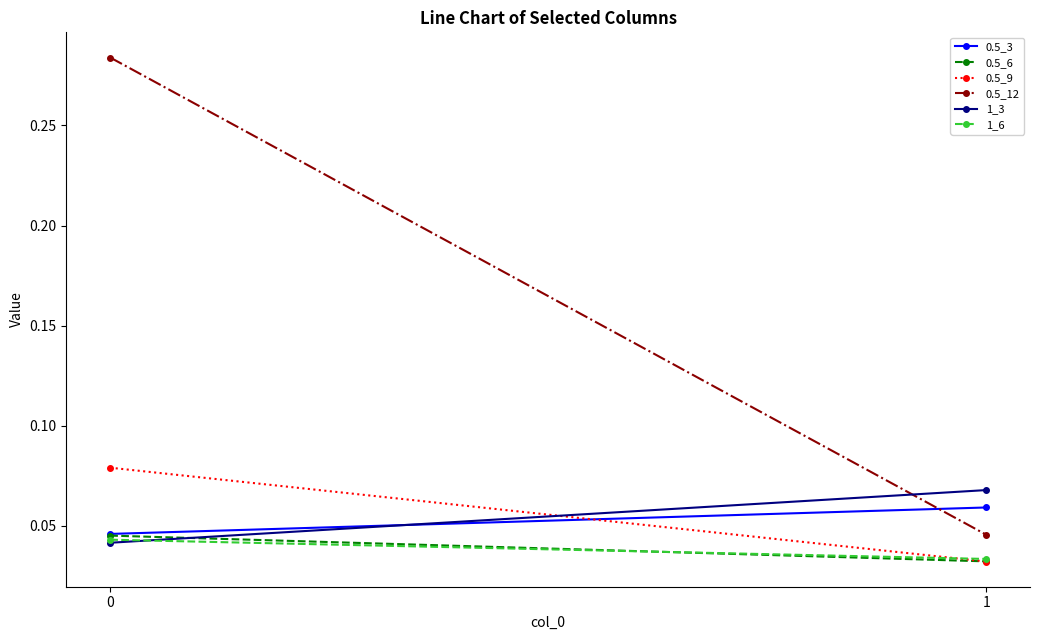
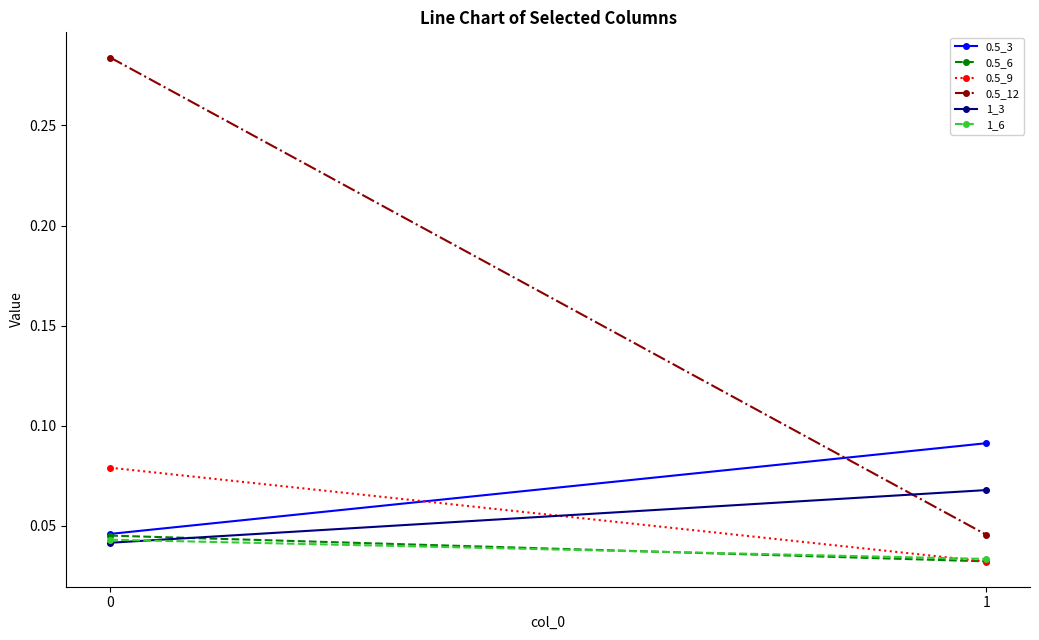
  {
    "0.5_3": {
-     "1": 0.059
+     "1": 0.091
    },
    "0.5_9": {
      "0": 0.079
    },
    "0.5_12": {
      "0": 0.284,
      "1": 0.046
    },
    "1_3": {
      "0": 0.042,
      "1": 0.068
    },
    "1_6": {
      "0": 0.043
    }
  }
